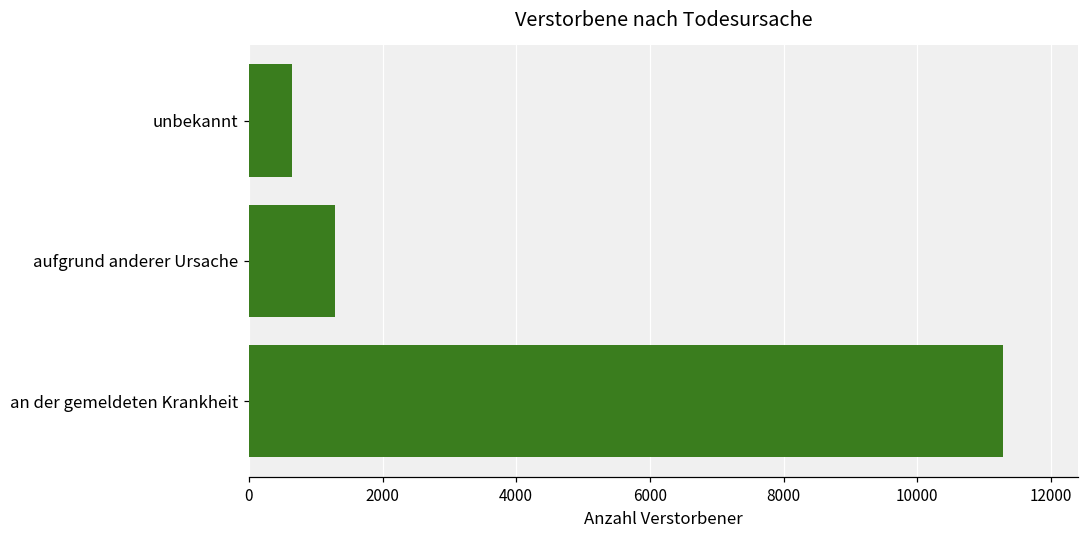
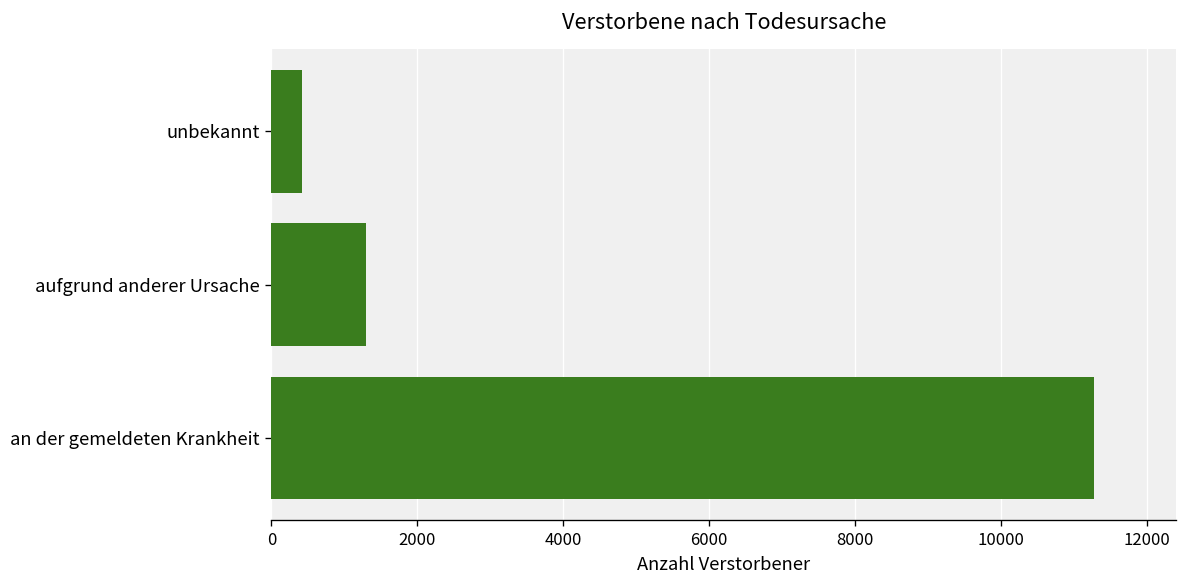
  {
-   "unbekannt": 600,
+   "unbekannt": 400,
    "aufgrund anderer Ursache": 1300,
    "an der gemeldeten Krankheit": 11300
  }
